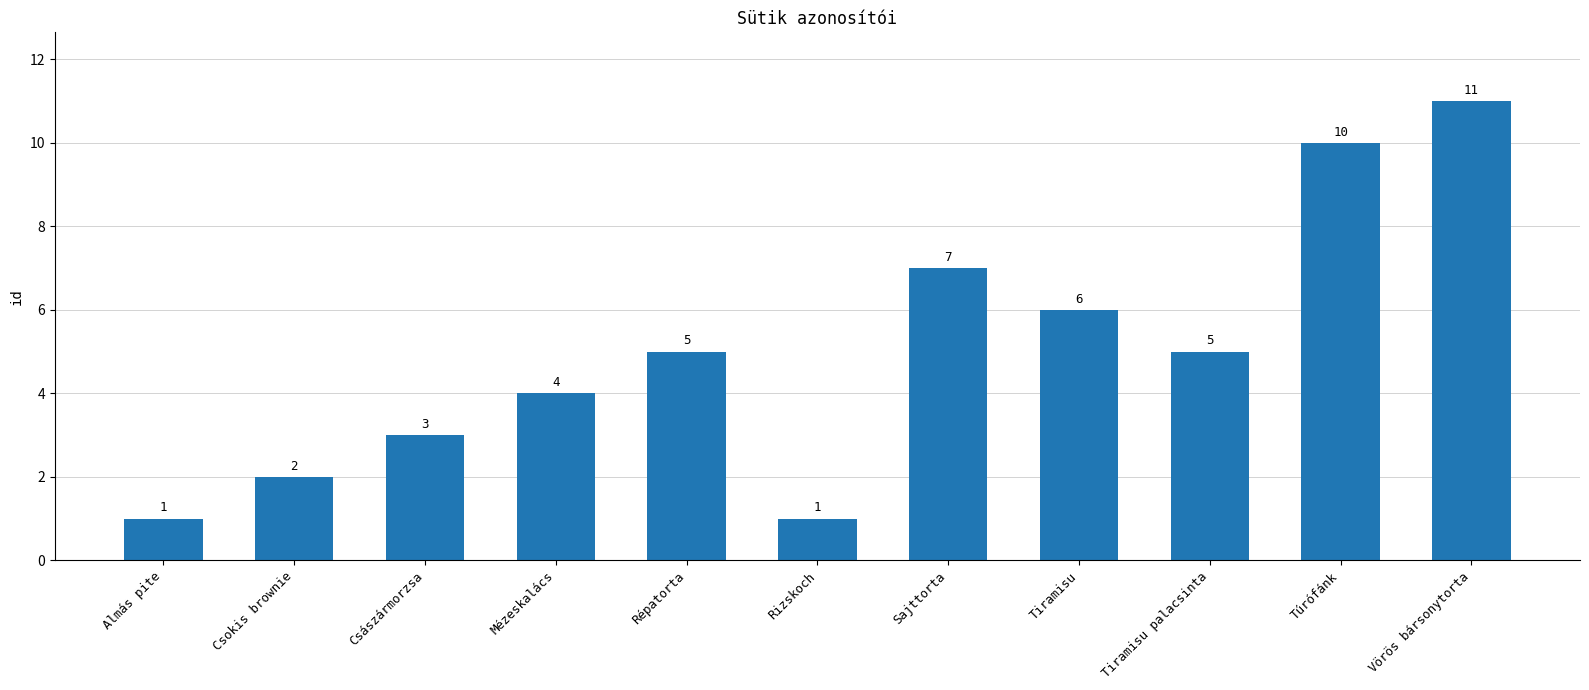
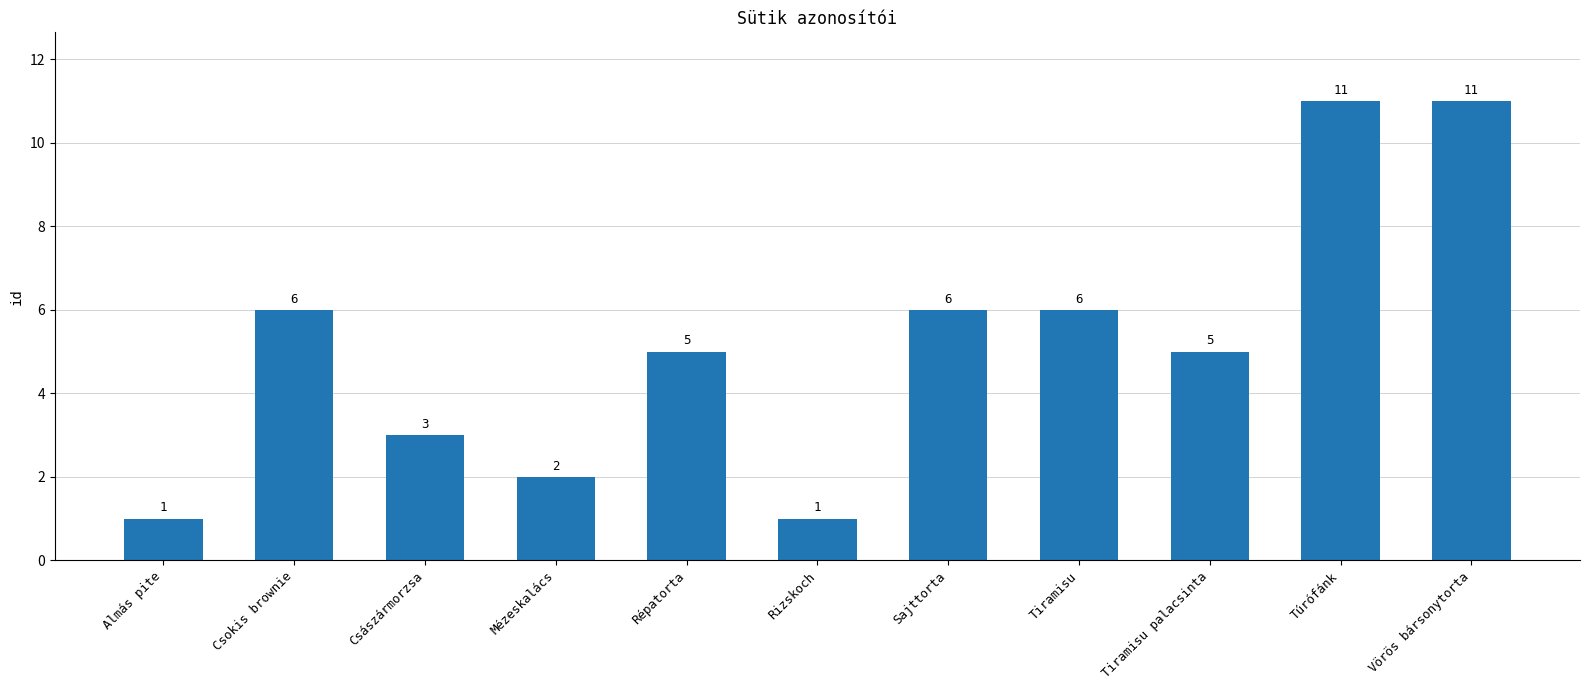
  {
    "Almás pite": 1,
-   "Csokis brownie": 2,
+   "Csokis brownie": 6,
    "Császármorzsa": 3,
-   "Mézeskalács": 4,
+   "Mézeskalács": 2,
    "Répatorta": 5,
    "Rizskoch": 1,
-   "Sajttorta": 7,
+   "Sajttorta": 6,
    "Tiramisu": 6,
    "Tiramisu palacsinta": 5,
-   "Túrófánk": 10,
+   "Túrófánk": 11,
    "Vörös bársonytorta": 11
  }
